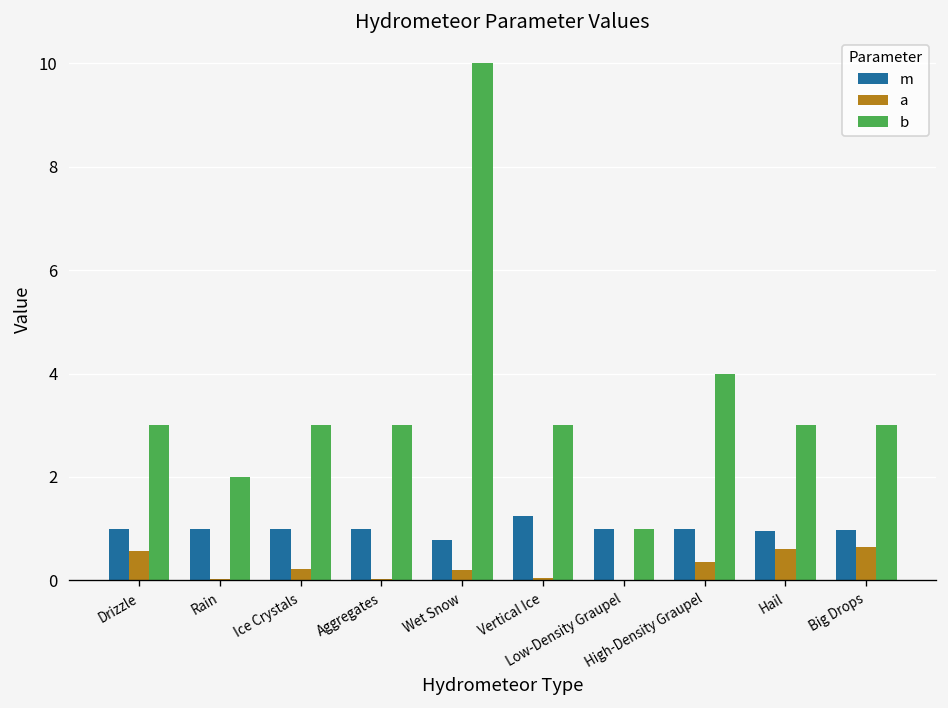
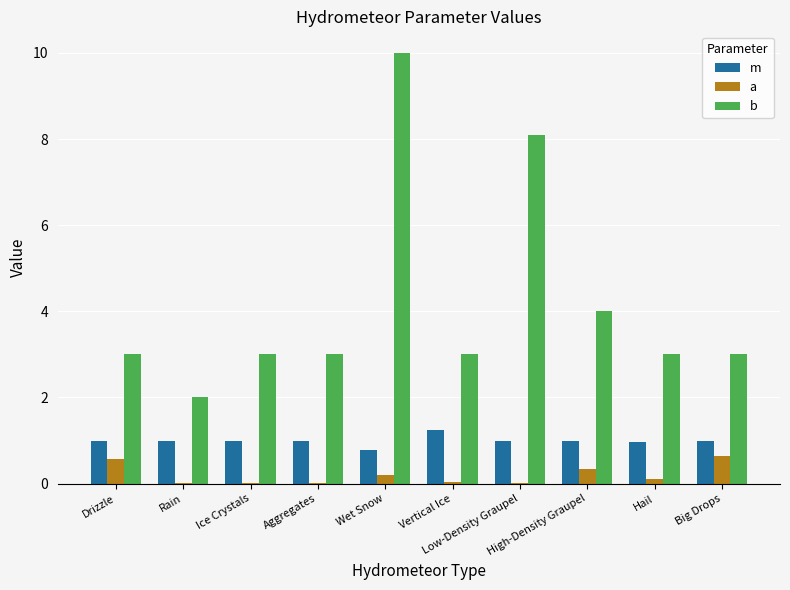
  {
    "m": {
      "Drizzle": 1.0,
      "Rain": 1.0,
      "Ice Crystals": 1.0,
      "Aggregates": 1.0,
      "Wet Snow": 0.8,
      "Vertical Ice": 1.2,
      "Low-Density Graupel": 1.0,
      "High-Density Graupel": 1.0,
      "Hail": 1.0,
      "Big Drops": 1.0
    },
    "a": {
      "Drizzle": 0.6,
-     "Ice Crystals": 0.2,
+     "Ice Crystals": 0.0,
      "Wet Snow": 0.2,
      "High-Density Graupel": 0.4,
-     "Hail": 0.6,
+     "Hail": 0.1,
      "Big Drops": 0.7
    },
    "b": {
      "Drizzle": 3.0,
      "Rain": 2.0,
      "Ice Crystals": 3.0,
      "Aggregates": 3.0,
      "Wet Snow": 10.0,
      "Vertical Ice": 3.0,
-     "Low-Density Graupel": 1.0,
+     "Low-Density Graupel": 8.1,
      "High-Density Graupel": 4.0,
      "Hail": 3.0,
      "Big Drops": 3.0
    }
  }
